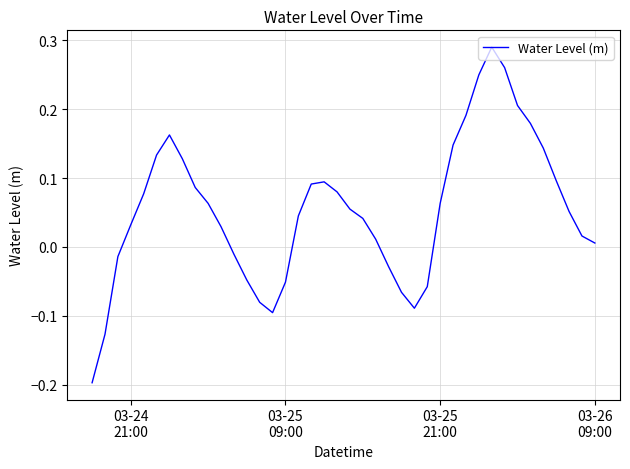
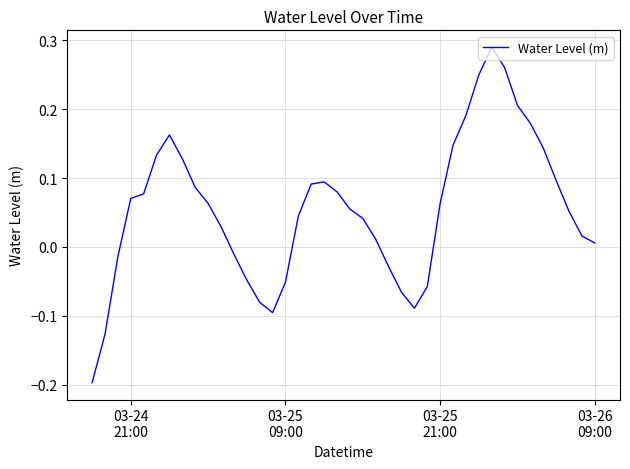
  {
-   "03-24 21:00": 0.03,
+   "03-24 21:00": 0.07,
    "03-25 09:00": -0.05,
    "03-25 21:00": 0.06,
    "03-26 09:00": 0.01
  }
